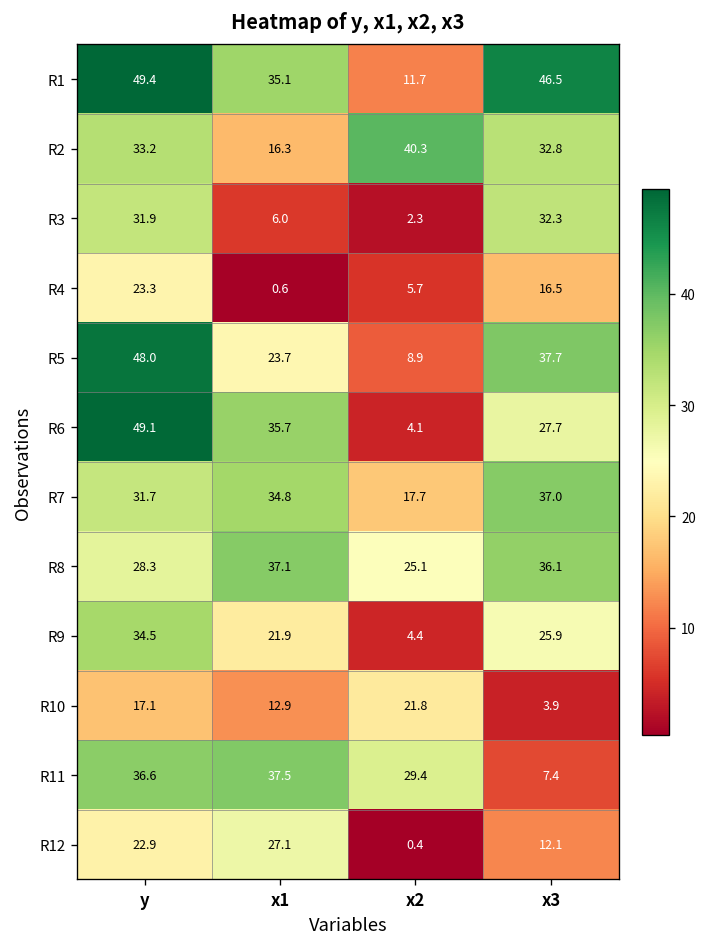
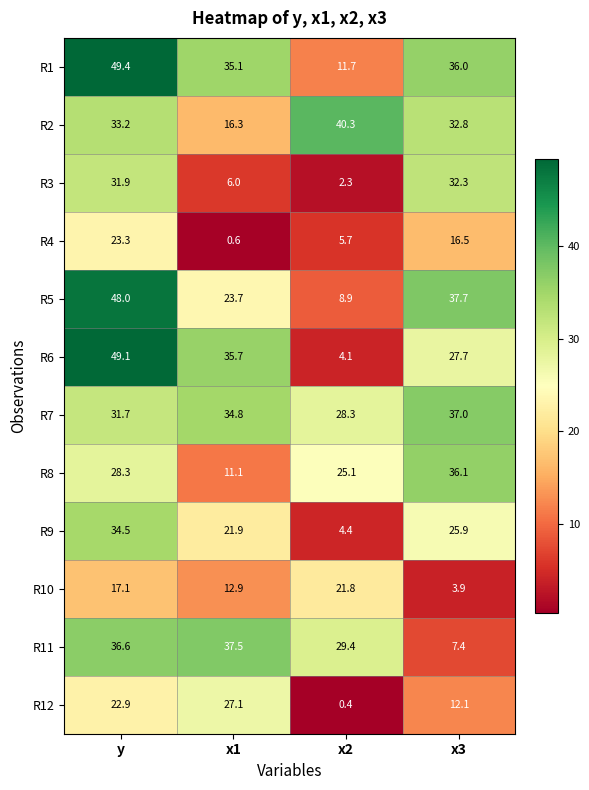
  {
    "R1": {
      "y": 49.4,
      "x1": 35.1,
      "x2": 11.7,
-     "x3": 46.5
+     "x3": 36.0
    },
    "R2": {
      "y": 33.2,
      "x1": 16.3,
      "x2": 40.3,
      "x3": 32.8
    },
    "R3": {
      "y": 31.9,
      "x1": 6.0,
      "x2": 2.3,
      "x3": 32.3
    },
    "R4": {
      "y": 23.3,
      "x1": 0.6,
      "x2": 5.7,
      "x3": 16.5
    },
    "R5": {
      "y": 48.0,
      "x1": 23.7,
      "x2": 8.9,
      "x3": 37.7
    },
    "R6": {
      "y": 49.1,
      "x1": 35.7,
      "x2": 4.1,
      "x3": 27.7
    },
    "R7": {
      "y": 31.7,
      "x1": 34.8,
-     "x2": 17.7,
+     "x2": 28.3,
      "x3": 37.0
    },
    "R8": {
      "y": 28.3,
-     "x1": 37.1,
+     "x1": 11.1,
      "x2": 25.1,
      "x3": 36.1
    },
    "R9": {
      "y": 34.5,
      "x1": 21.9,
      "x2": 4.4,
      "x3": 25.9
    },
    "R10": {
      "y": 17.1,
      "x1": 12.9,
      "x2": 21.8,
      "x3": 3.9
    },
    "R11": {
      "y": 36.6,
      "x1": 37.5,
      "x2": 29.4,
      "x3": 7.4
    },
    "R12": {
      "y": 22.9,
      "x1": 27.1,
      "x2": 0.4,
      "x3": 12.1
    }
  }
